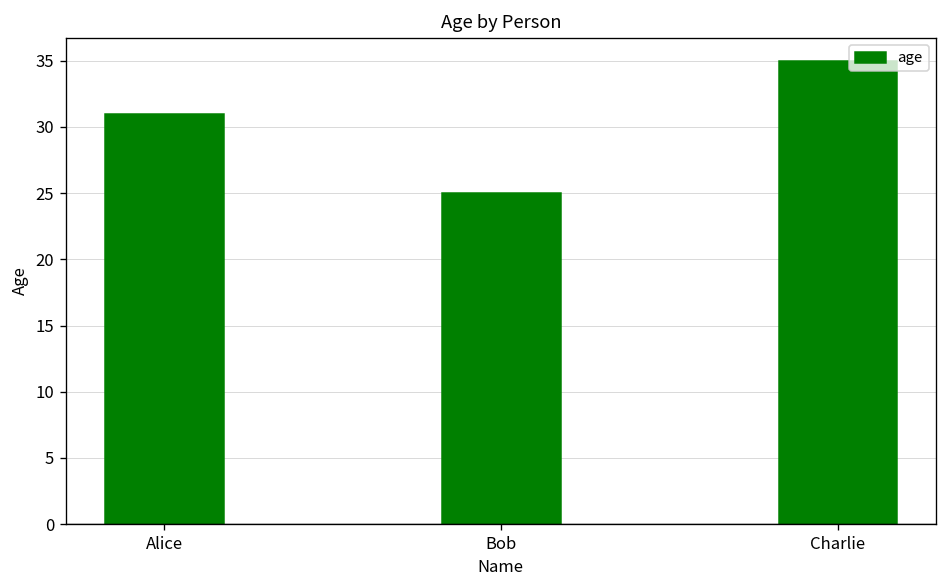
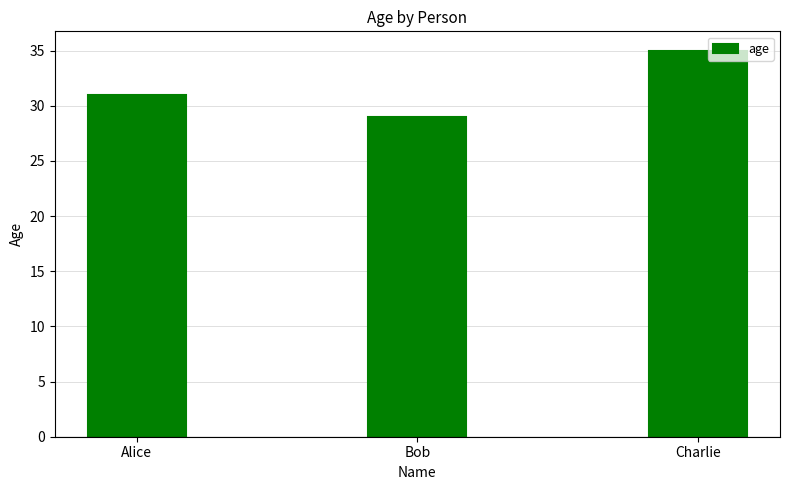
  {
    "Alice": 31,
-   "Bob": 25,
+   "Bob": 29,
    "Charlie": 35
  }
